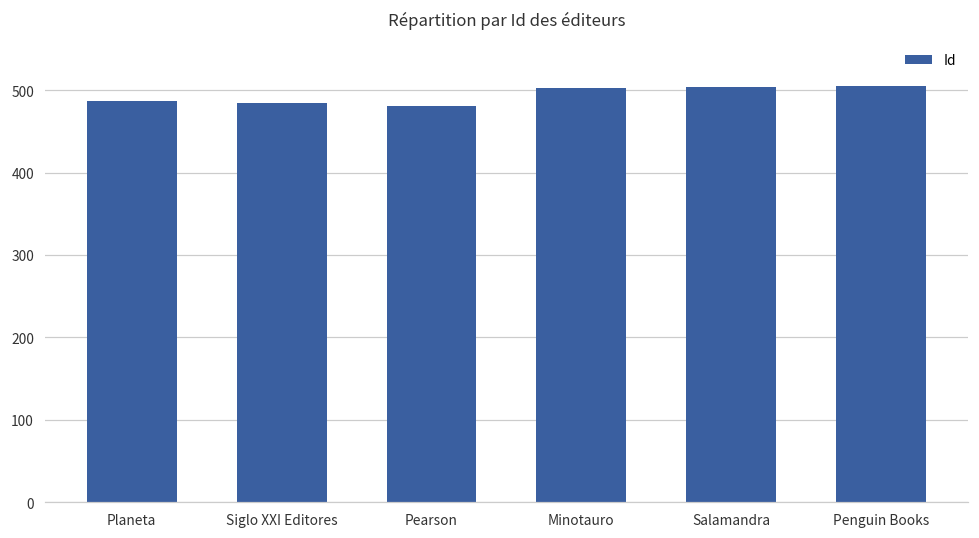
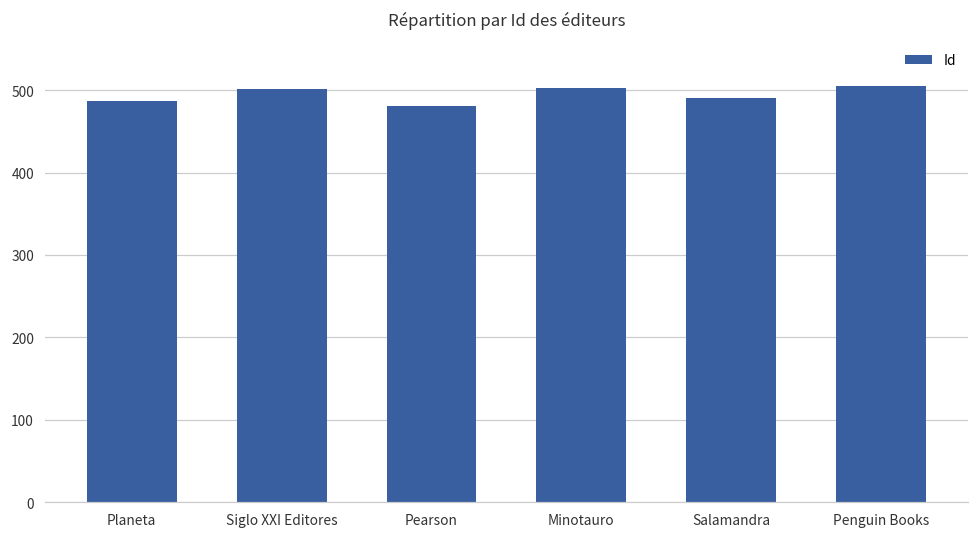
  {
    "Planeta": 490,
-   "Siglo XXI Editores": 490,
+   "Siglo XXI Editores": 500,
    "Pearson": 480,
    "Minotauro": 500,
-   "Salamandra": 500,
+   "Salamandra": 490,
    "Penguin Books": 510
  }
